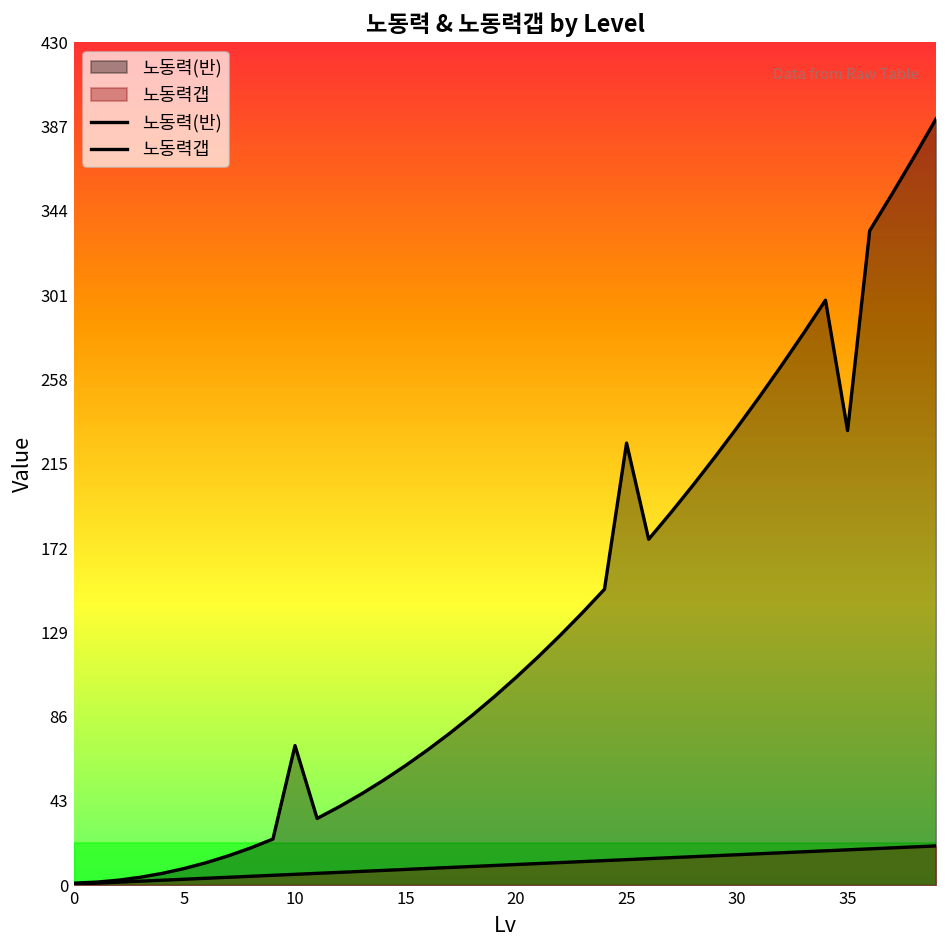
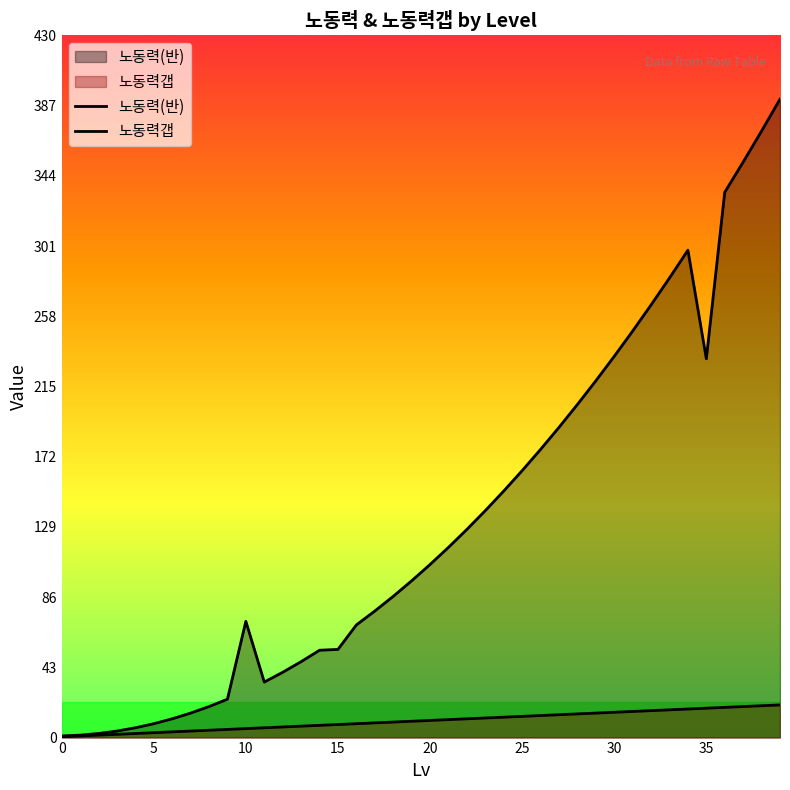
  {
    "노동력(반)": {
      "10": 71,
-     "15": 61,
+     "15": 54,
      "20": 106,
-     "25": 226,
+     "25": 164,
      "30": 234,
      "35": 232
    }
  }
